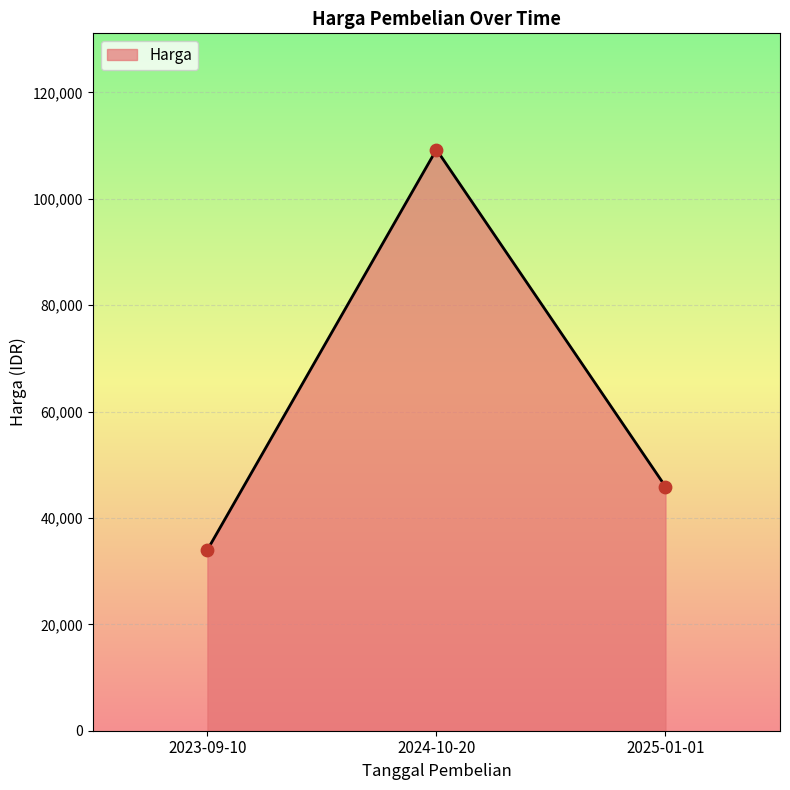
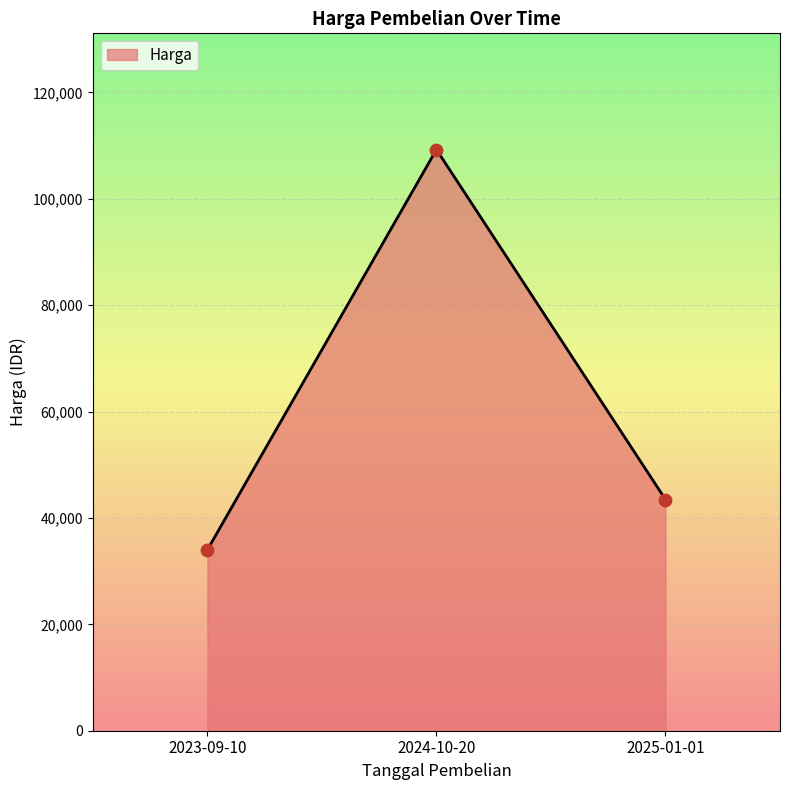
  {
    "2023-09-10": "34,000",
    "2024-10-20": "109,000",
-   "2025-01-01": "46,000"
+   "2025-01-01": "43,000"
  }
